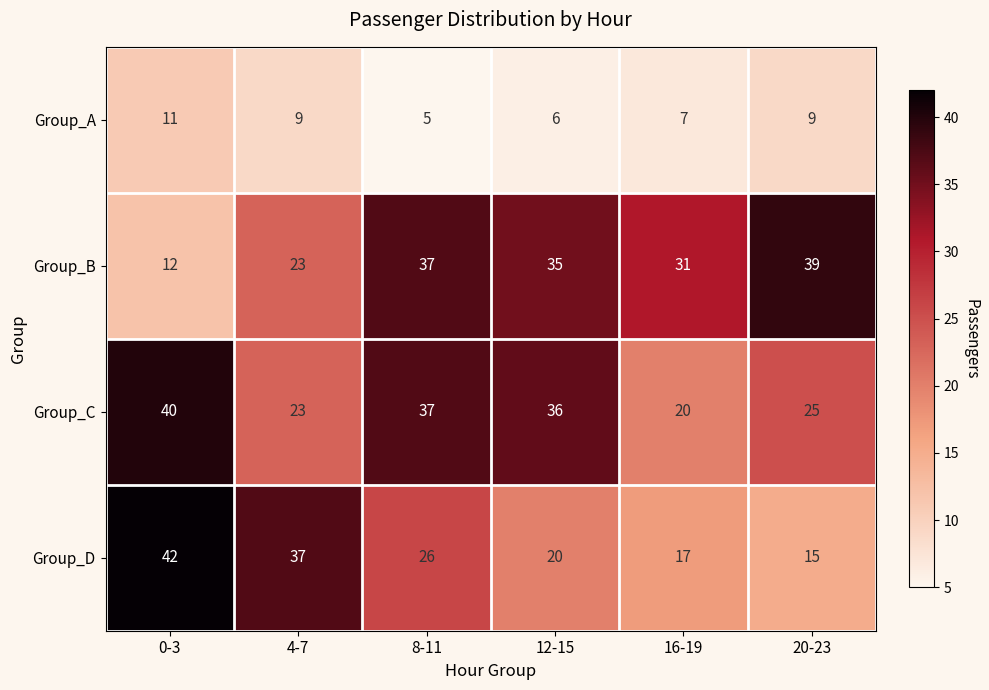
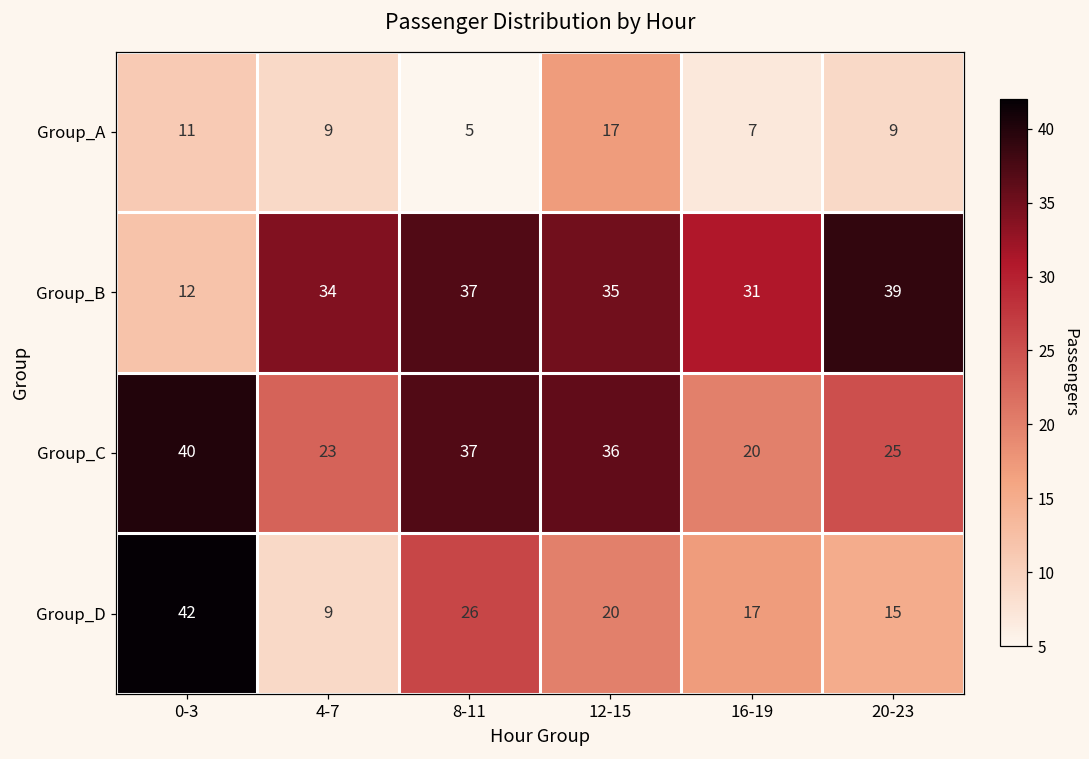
  {
    "Group_A": {
      "0-3": 11,
      "4-7": 9,
      "8-11": 5,
-     "12-15": 6,
+     "12-15": 17,
      "16-19": 7,
      "20-23": 9
    },
    "Group_B": {
      "0-3": 12,
-     "4-7": 23,
+     "4-7": 34,
      "8-11": 37,
      "12-15": 35,
      "16-19": 31,
      "20-23": 39
    },
    "Group_C": {
      "0-3": 40,
      "4-7": 23,
      "8-11": 37,
      "12-15": 36,
      "16-19": 20,
      "20-23": 25
    },
    "Group_D": {
      "0-3": 42,
-     "4-7": 37,
+     "4-7": 9,
      "8-11": 26,
      "12-15": 20,
      "16-19": 17,
      "20-23": 15
    }
  }
